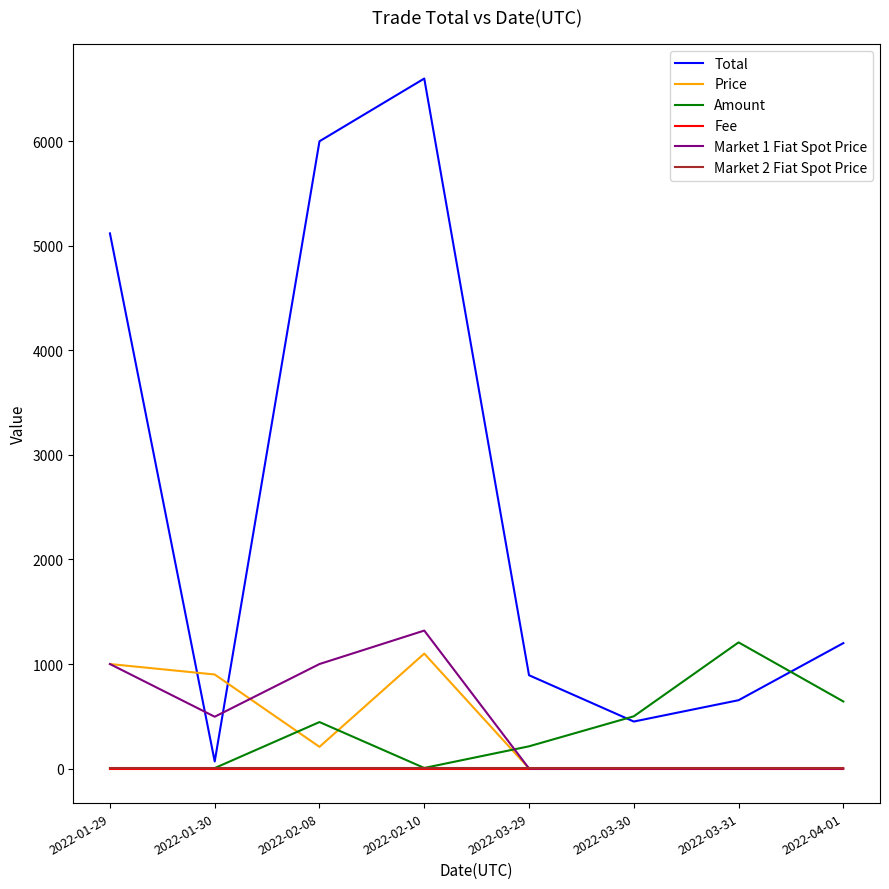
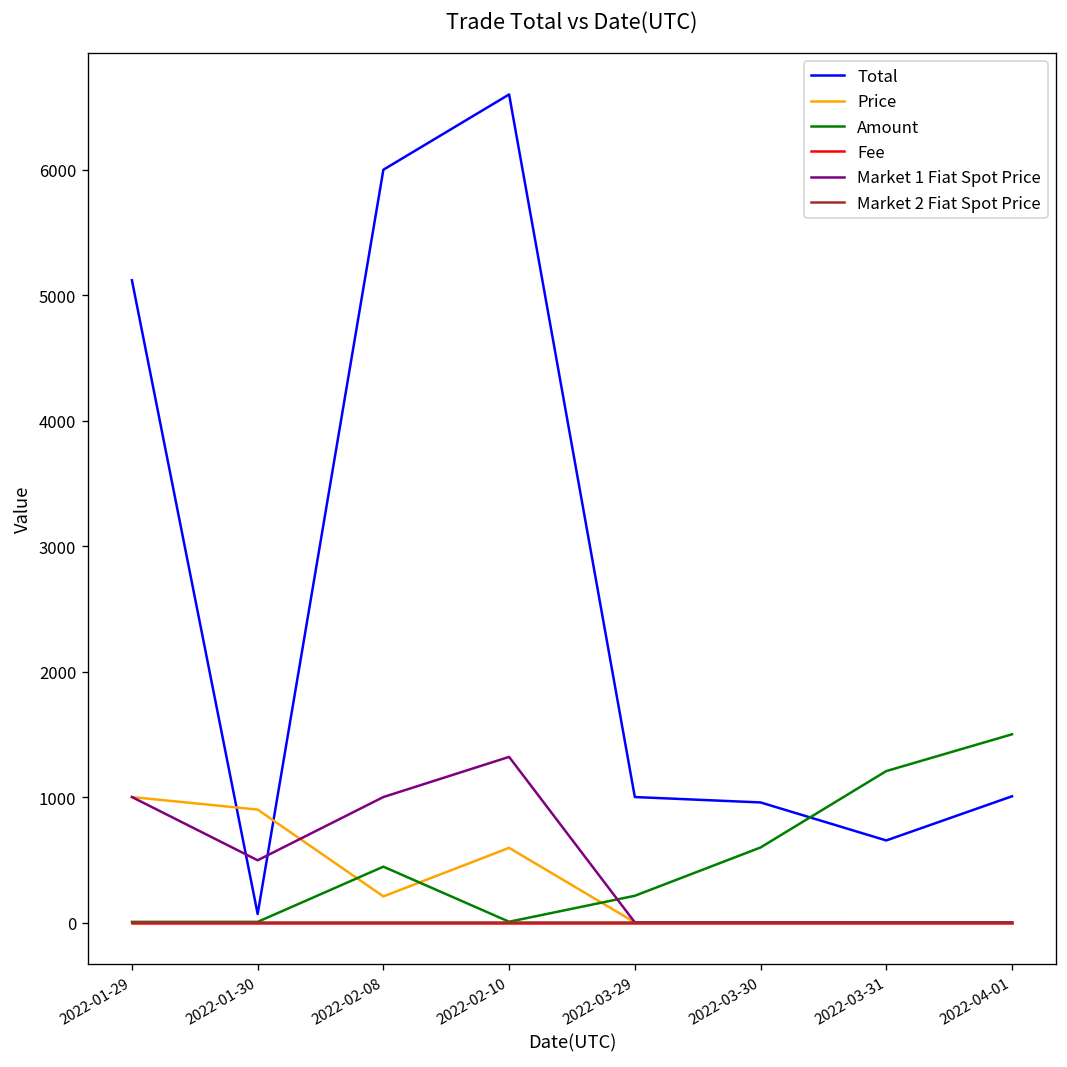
  {
    "Total": {
      "2022-01-29": 5120,
      "2022-01-30": 70,
      "2022-02-08": 6000,
      "2022-02-10": 6600,
-     "2022-03-29": 890,
-     "2022-03-30": 450,
+     "2022-03-29": 1000,
+     "2022-03-30": 960,
      "2022-03-31": 650,
-     "2022-04-01": 1200
+     "2022-04-01": 1010
    },
    "Price": {
      "2022-01-30": 900,
      "2022-02-08": 210,
-     "2022-02-10": 1100
+     "2022-02-10": 600
    },
    "Amount": {
      "2022-02-08": 450,
      "2022-03-29": 210,
-     "2022-03-30": 500,
+     "2022-03-30": 600,
      "2022-03-31": 1210,
-     "2022-04-01": 640
+     "2022-04-01": 1500
    },
    "Market 2 Fiat Spot Price": {
      "2022-02-08": 0
    },
    "Market 1 Fiat Spot Price": {
      "2022-01-30": 500,
      "2022-02-08": 1000,
      "2022-02-10": 1320
    }
  }
